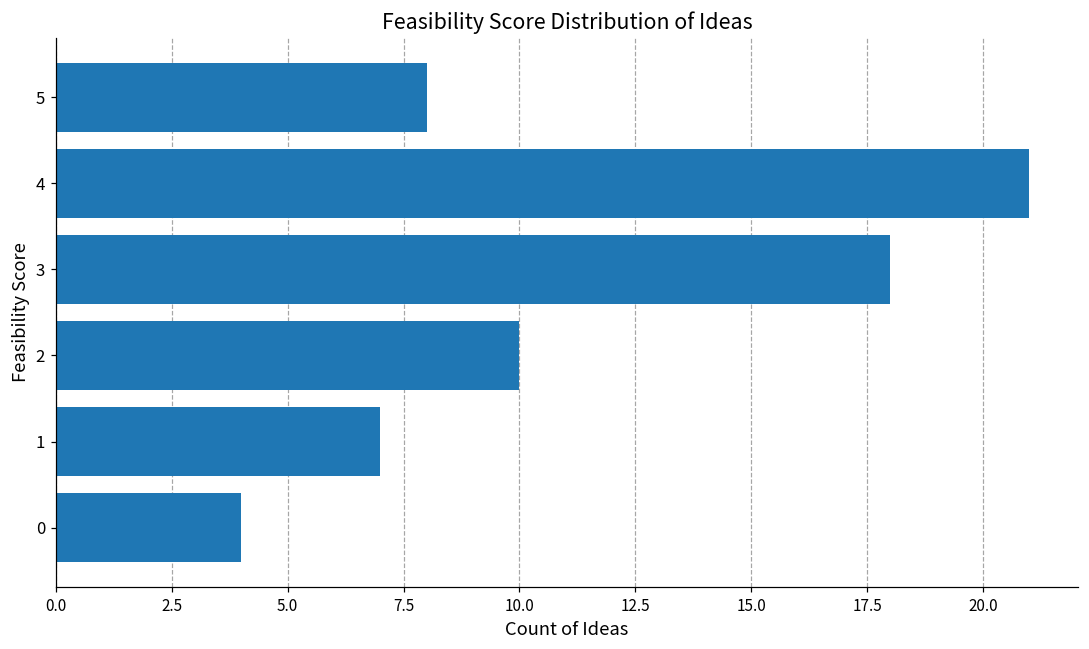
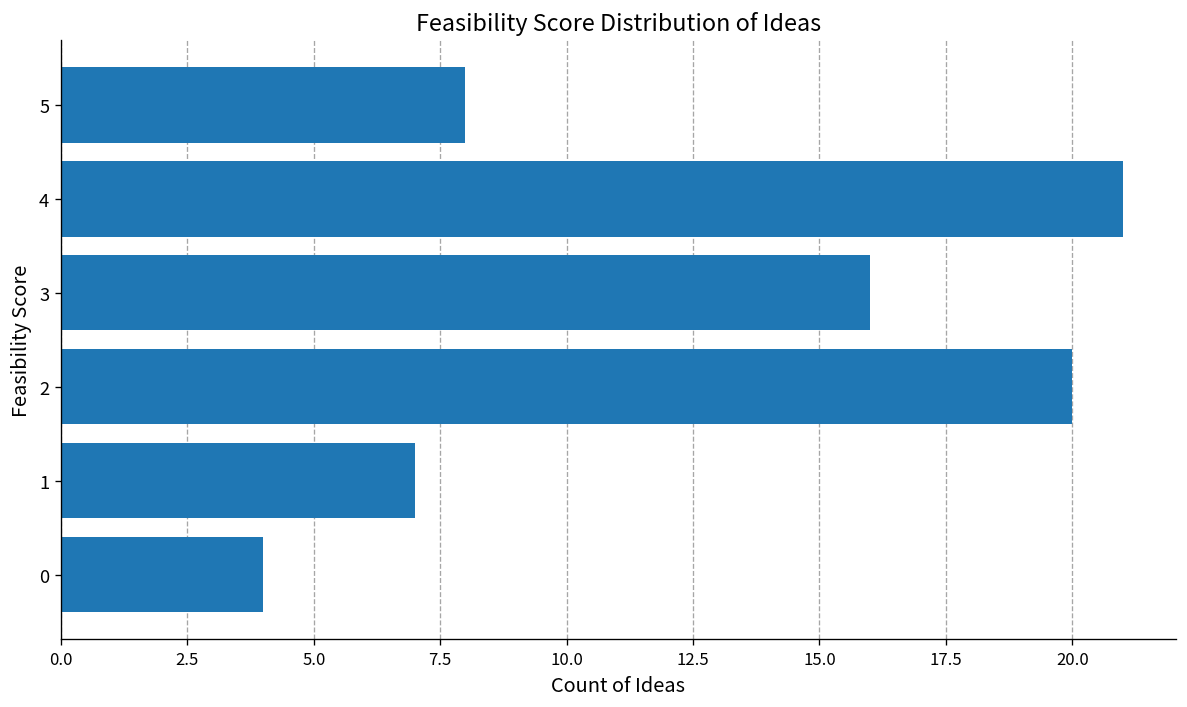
  {
    "5": 8,
    "4": 21,
-   "3": 18,
-   "2": 10,
+   "3": 16,
+   "2": 20,
    "1": 7,
    "0": 4
  }
